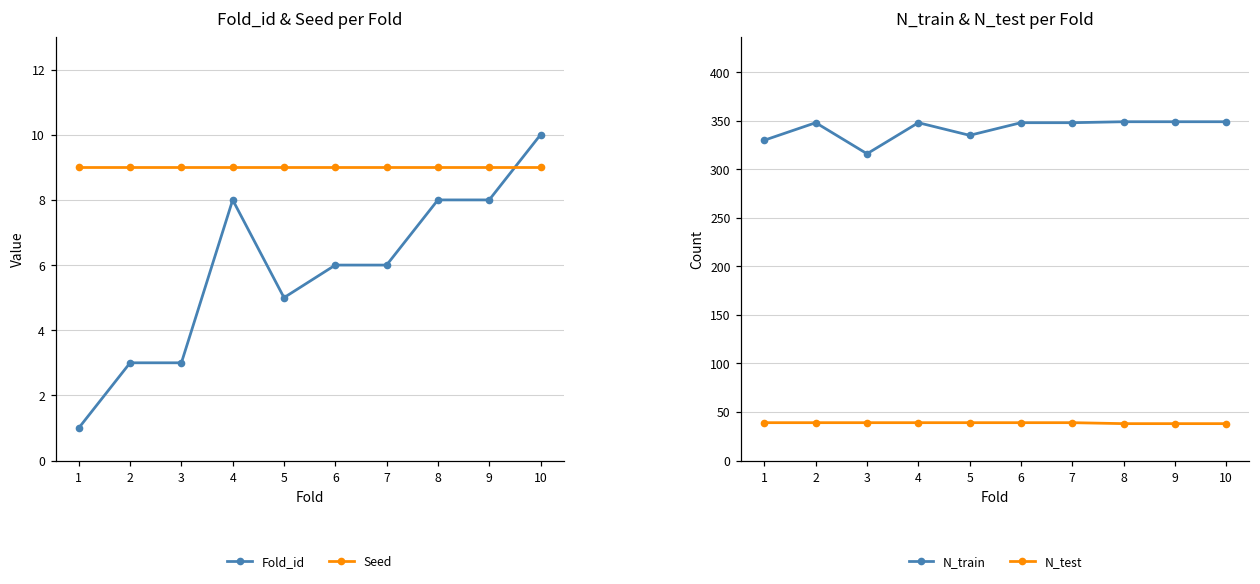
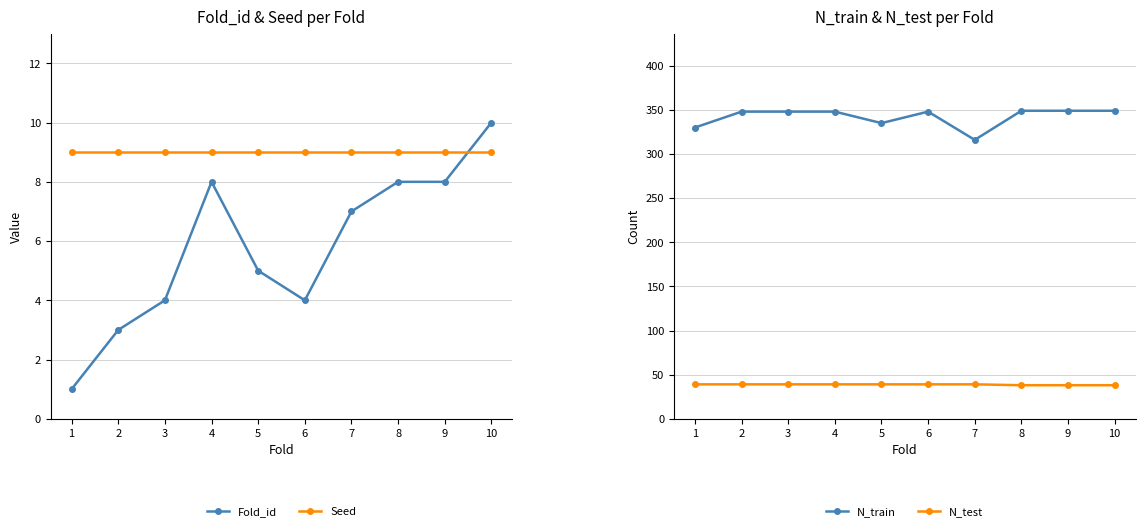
  {
    "Fold_id & Seed per Fold": {
      "Fold_id": {
        "1": 1,
        "2": 3,
-       "3": 3,
+       "3": 4,
        "4": 8,
        "5": 5,
-       "6": 6,
-       "7": 6,
+       "6": 4,
+       "7": 7,
        "8": 8,
        "9": 8,
        "10": 10
      },
      "Seed": {
        "1": 9,
        "2": 9,
        "3": 9,
        "4": 9,
        "5": 9,
        "6": 9,
        "7": 9,
        "8": 9,
        "9": 9,
        "10": 9
      }
    },
    "N_train & N_test per Fold": {
      "N_train": {
        "1": 330,
        "2": 350,
-       "3": 320,
+       "3": 350,
        "4": 350,
        "5": 340,
        "6": 350,
-       "7": 350,
+       "7": 320,
        "8": 350,
        "9": 350,
        "10": 350
      },
      "N_test": {
        "1": 40,
        "2": 40,
        "3": 40,
        "4": 40,
        "5": 40,
        "6": 40,
        "7": 40,
        "8": 40,
        "9": 40,
        "10": 40
      }
    }
  }
